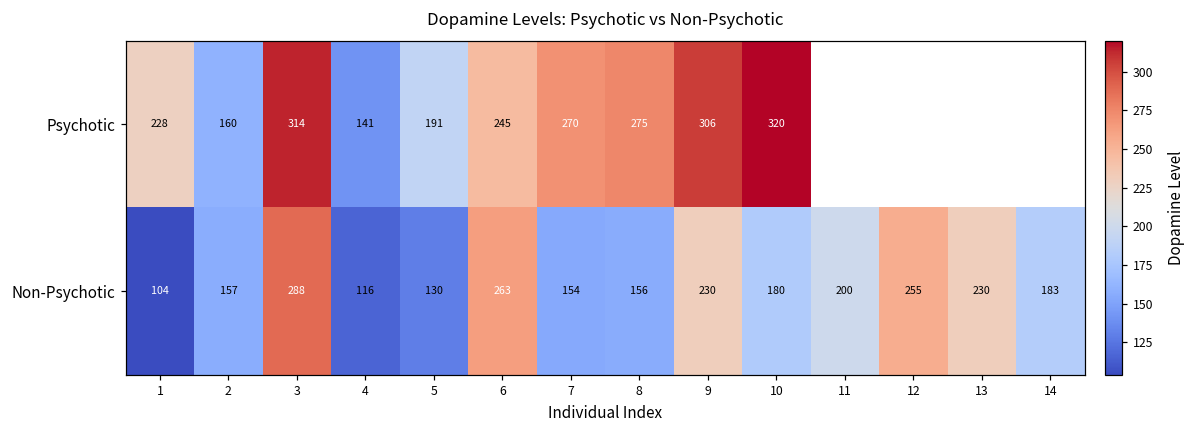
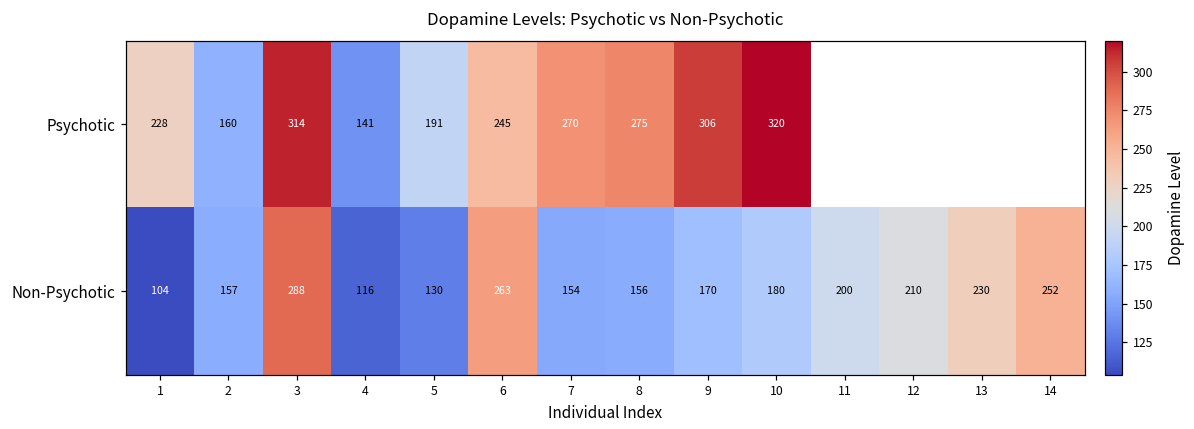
  {
    "Psychotic": {
      "1": 228,
      "2": 160,
      "3": 314,
      "4": 141,
      "5": 191,
      "6": 245,
      "7": 270,
      "8": 275,
      "9": 306,
      "10": 320
    },
    "Non-Psychotic": {
      "1": 104,
      "2": 157,
      "3": 288,
      "4": 116,
      "5": 130,
      "6": 263,
      "7": 154,
      "8": 156,
-     "9": 230,
+     "9": 170,
      "10": 180,
      "11": 200,
-     "12": 255,
+     "12": 210,
      "13": 230,
-     "14": 183
+     "14": 252
    }
  }
